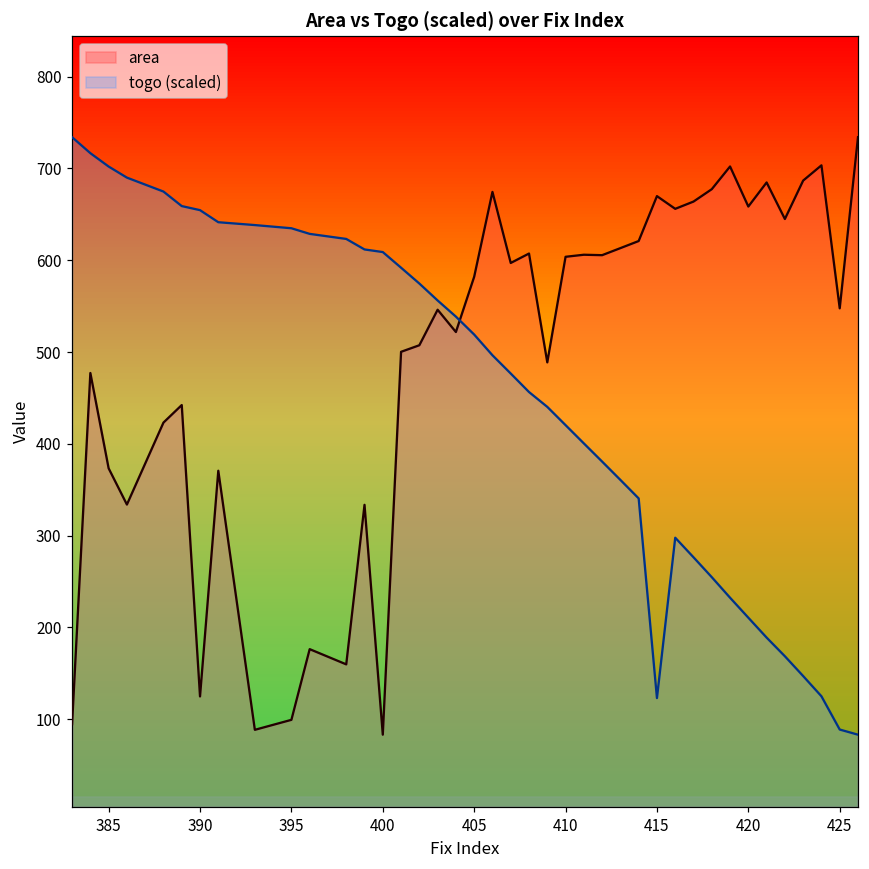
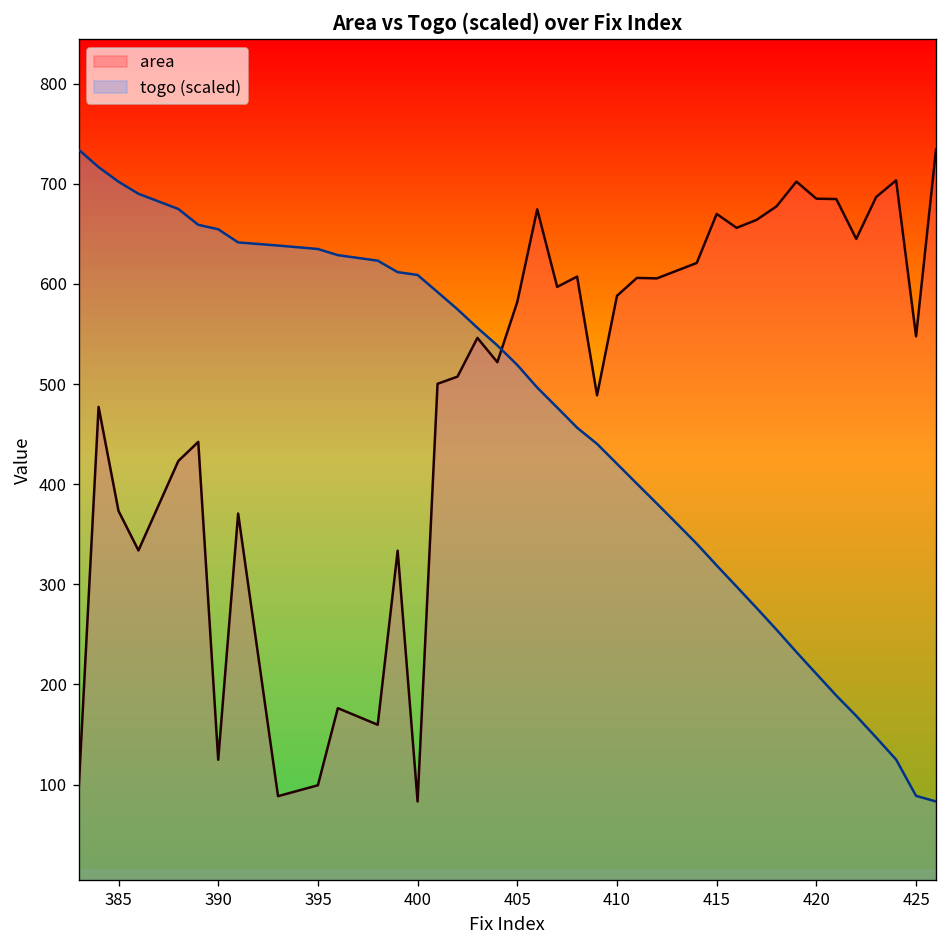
  {
    "area": {
      "385": 370,
      "390": 120,
      "395": 100,
      "400": 80,
      "405": 580,
-     "410": 600,
+     "410": 590,
      "415": 670,
-     "420": 660,
+     "420": 690,
      "425": 550
    },
    "togo (scaled)": {
      "385": 700,
      "390": 650,
      "395": 630,
      "400": 610,
      "405": 520,
      "410": 420,
-     "415": 120,
+     "415": 320,
      "420": 210,
      "425": 90
    }
  }
